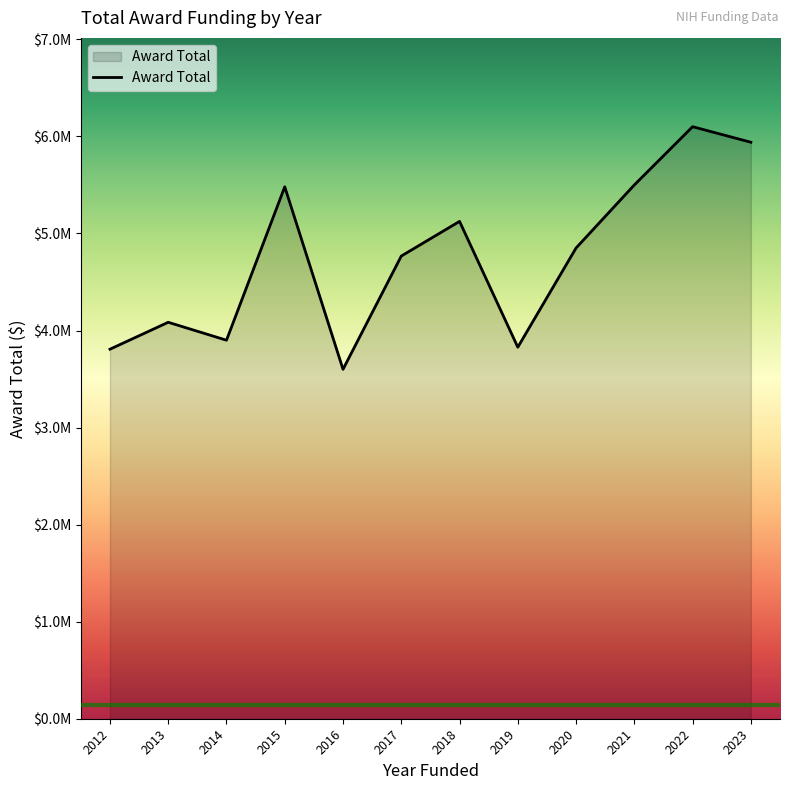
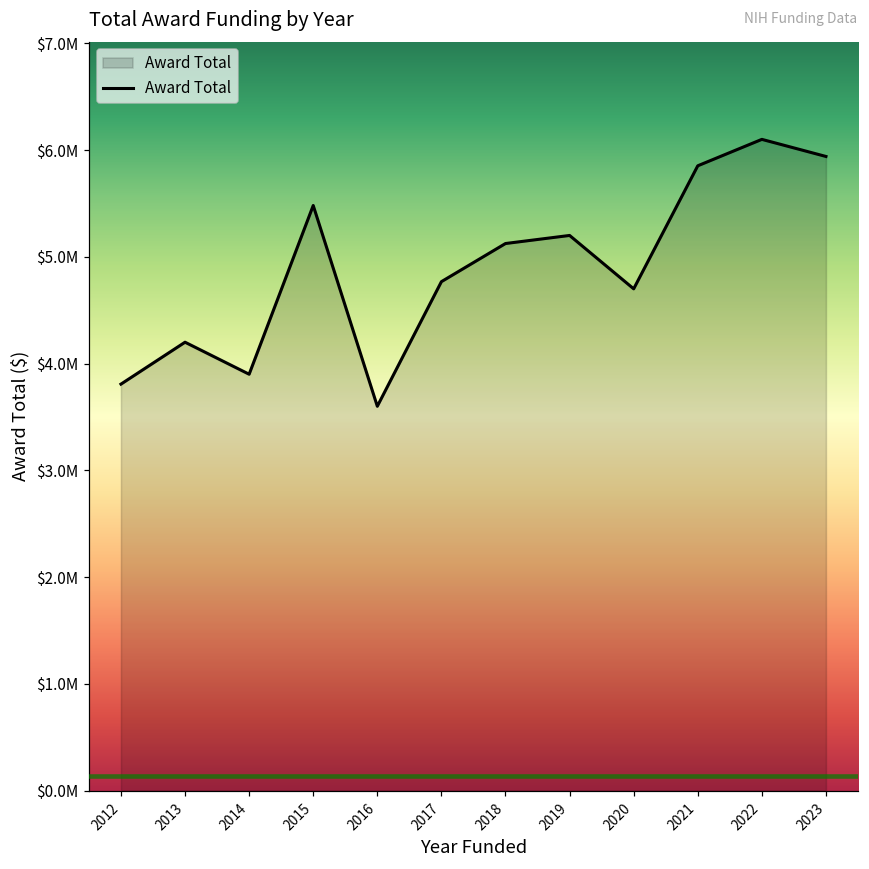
  {
    "2012": "$3800000",
-   "2013": "$4100000",
+   "2013": "$4200000",
    "2014": "$3900000",
    "2015": "$5500000",
    "2016": "$3600000",
    "2017": "$4800000",
    "2018": "$5100000",
-   "2019": "$3800000",
-   "2020": "$4900000",
-   "2021": "$5500000",
+   "2019": "$5200000",
+   "2020": "$4700000",
+   "2021": "$5900000",
    "2022": "$6100000",
    "2023": "$5900000"
  }
